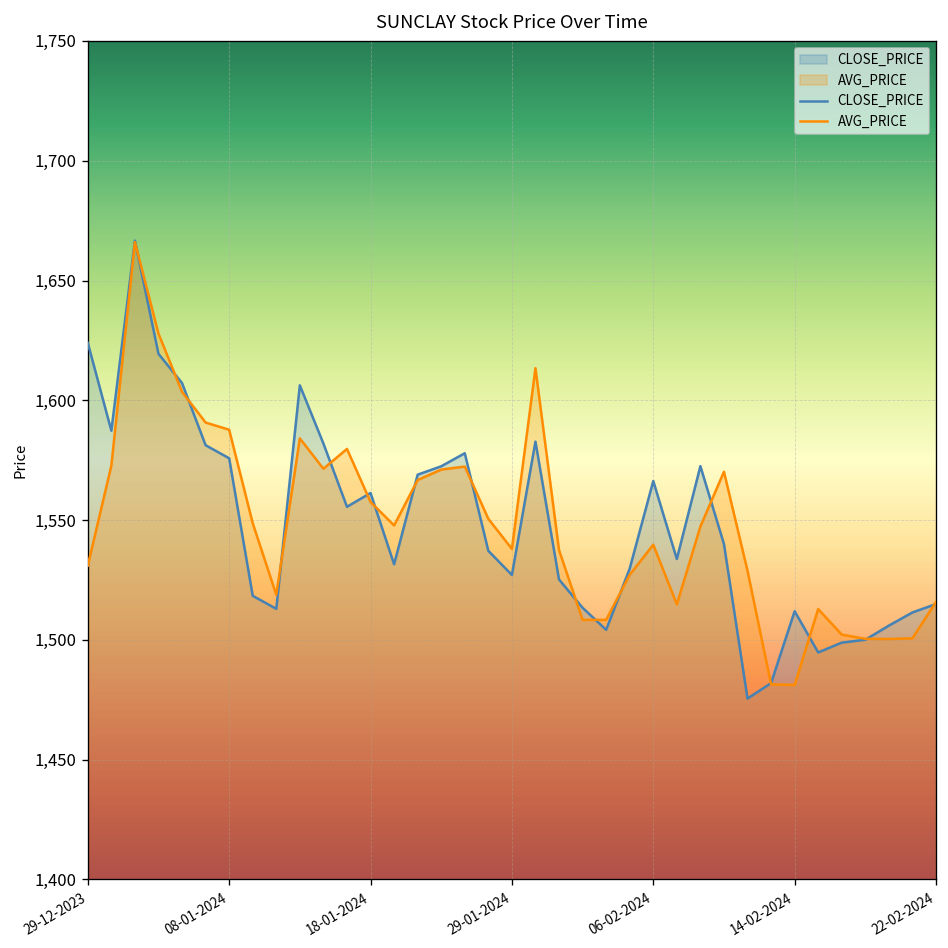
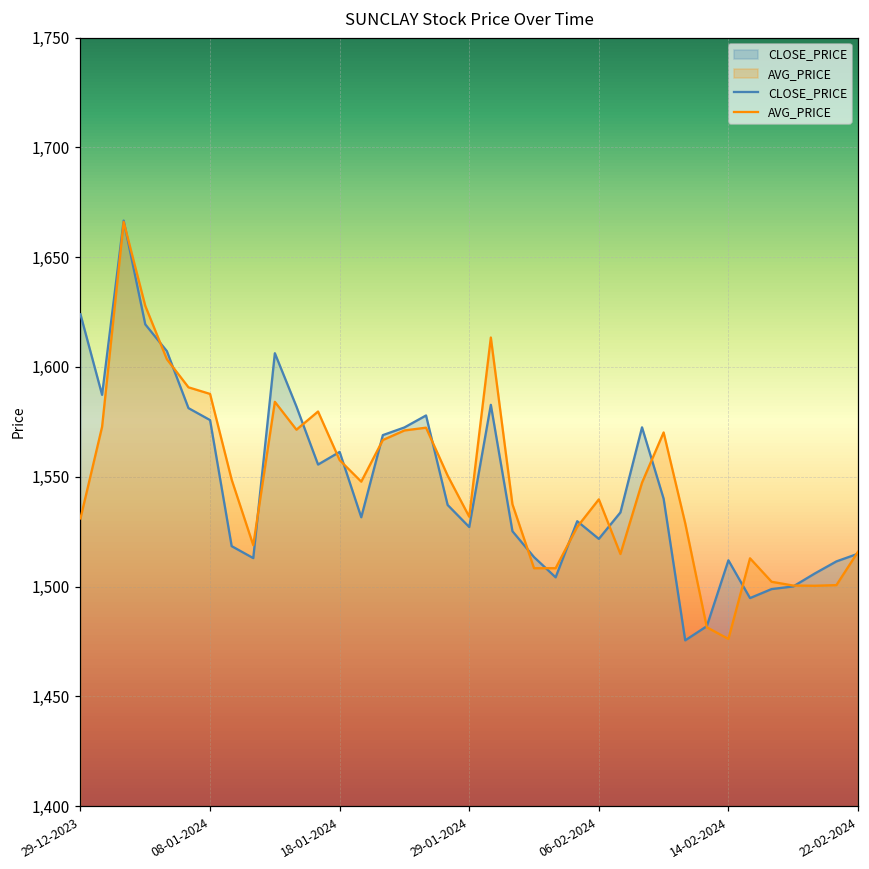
  {
    "CLOSE_PRICE": {
      "29-12-2023": "1,624",
      "08-01-2024": "1,576",
      "18-01-2024": "1,561",
      "29-01-2024": "1,527",
-     "06-02-2024": "1,566",
+     "06-02-2024": "1,522",
      "14-02-2024": "1,512"
    },
    "AVG_PRICE": {
      "29-12-2023": "1,531",
      "08-01-2024": "1,588",
      "18-01-2024": "1,558",
-     "29-01-2024": "1,538",
+     "29-01-2024": "1,532",
      "06-02-2024": "1,540",
-     "14-02-2024": "1,481"
+     "14-02-2024": "1,476"
    }
  }
